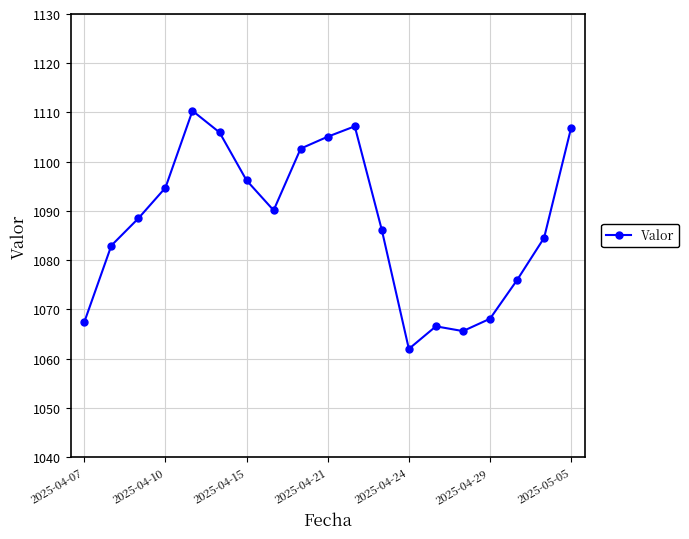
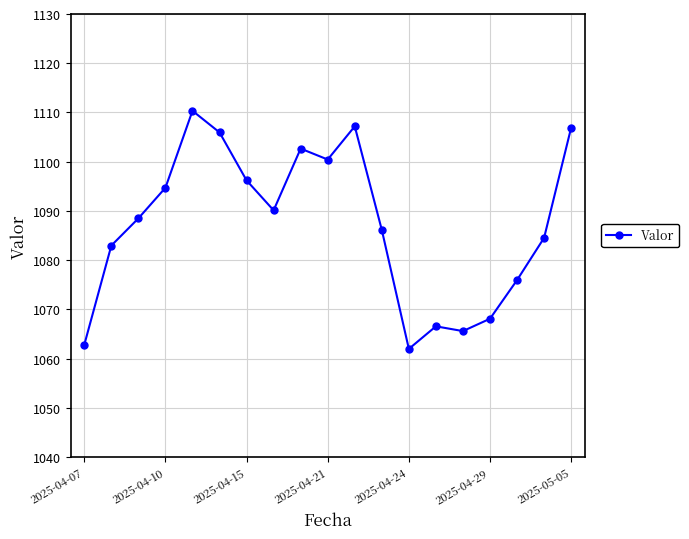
  {
-   "2025-04-07": 1067,
+   "2025-04-07": 1063,
    "2025-04-10": 1095,
    "2025-04-15": 1096,
-   "2025-04-21": 1105,
+   "2025-04-21": 1100,
    "2025-04-24": 1062,
    "2025-04-29": 1068,
    "2025-05-05": 1107
  }
